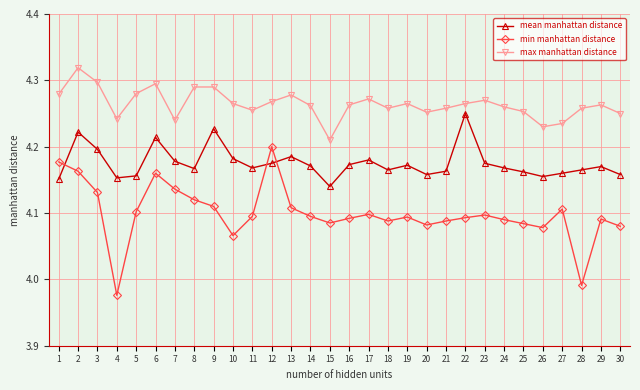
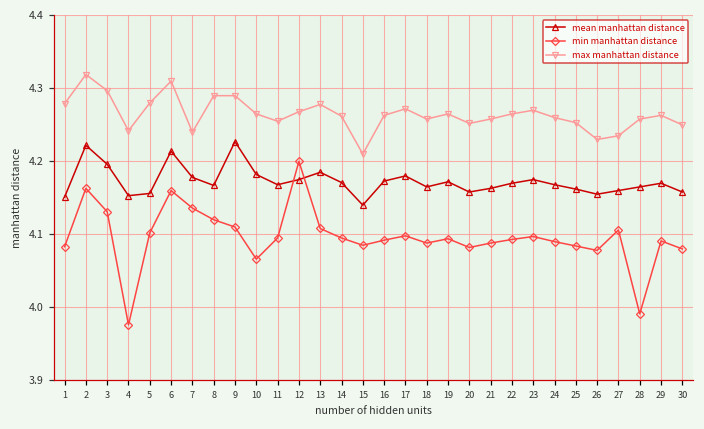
  {
    "mean manhattan distance": {
      "1": 4.15,
      "2": 4.22,
      "3": 4.20,
      "4": 4.15,
      "5": 4.16,
      "6": 4.21,
      "7": 4.18,
      "8": 4.17,
      "9": 4.23,
      "10": 4.18,
      "11": 4.17,
      "12": 4.18,
      "13": 4.19,
      "14": 4.17,
      "15": 4.14,
      "16": 4.17,
      "17": 4.18,
      "18": 4.17,
      "19": 4.17,
      "20": 4.16,
      "21": 4.16,
-     "22": 4.25,
+     "22": 4.17,
      "23": 4.18,
      "24": 4.17,
      "25": 4.16,
      "26": 4.16,
      "27": 4.16,
      "28": 4.17,
      "29": 4.17,
      "30": 4.16
    },
    "min manhattan distance": {
-     "1": 4.18,
+     "1": 4.08,
      "2": 4.16,
      "3": 4.13,
      "4": 3.98,
      "5": 4.10,
      "6": 4.16,
      "7": 4.14,
      "8": 4.12,
      "9": 4.11,
      "10": 4.07,
      "11": 4.10,
      "12": 4.20,
      "13": 4.11,
      "14": 4.10,
      "15": 4.09,
      "16": 4.09,
      "17": 4.10,
      "18": 4.09,
      "19": 4.09,
      "20": 4.08,
      "21": 4.09,
      "22": 4.09,
      "23": 4.10,
      "24": 4.09,
      "25": 4.08,
      "26": 4.08,
      "27": 4.11,
      "28": 3.99,
      "29": 4.09,
      "30": 4.08
    },
    "max manhattan distance": {
      "1": 4.28,
      "2": 4.32,
      "3": 4.30,
      "4": 4.24,
      "5": 4.28,
-     "6": 4.30,
+     "6": 4.31,
      "7": 4.24,
      "8": 4.29,
      "9": 4.29,
      "10": 4.27,
      "11": 4.26,
      "12": 4.27,
      "13": 4.28,
      "14": 4.26,
      "15": 4.21,
      "16": 4.26,
      "17": 4.27,
      "18": 4.26,
      "19": 4.27,
      "20": 4.25,
      "21": 4.26,
      "22": 4.27,
      "23": 4.27,
      "24": 4.26,
      "25": 4.25,
      "26": 4.23,
      "27": 4.24,
      "28": 4.26,
      "29": 4.26,
      "30": 4.25
    }
  }
